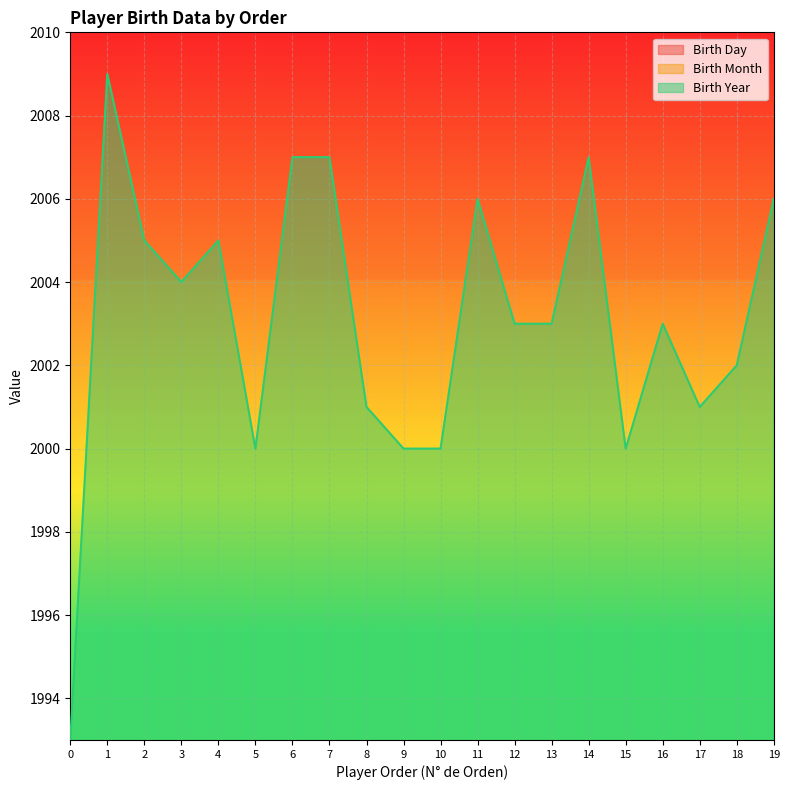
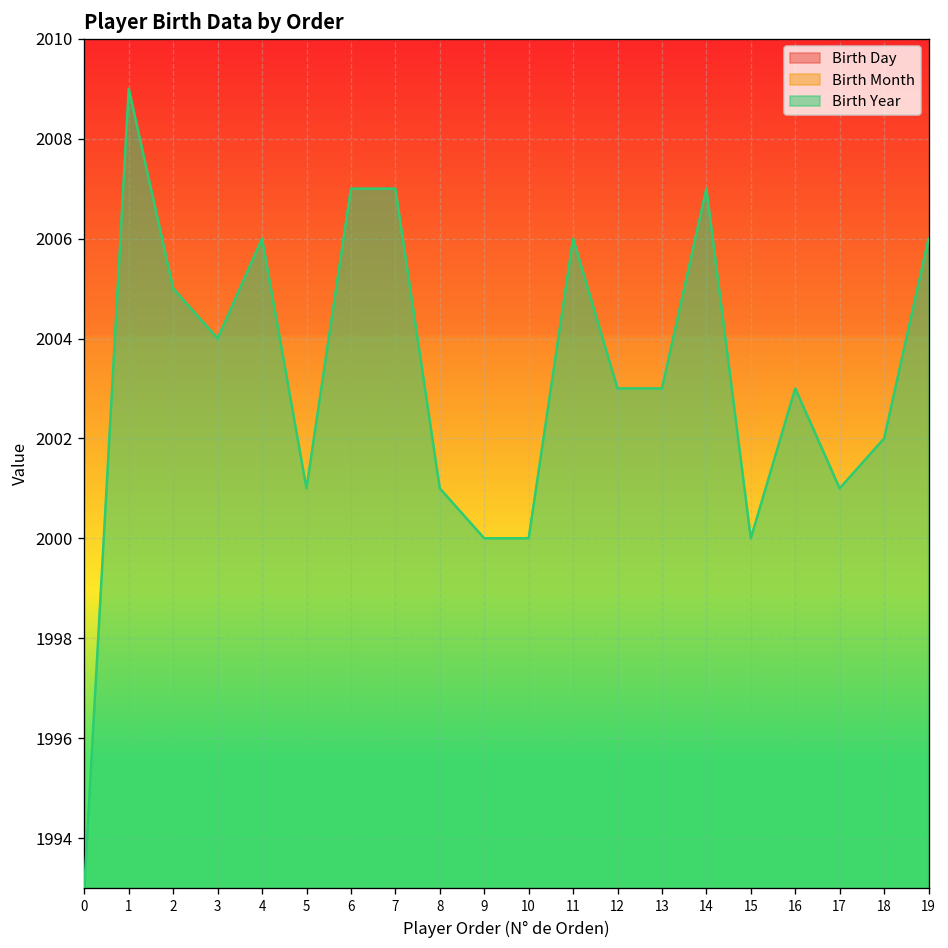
  {
    "Birth Year": {
      "0": 1993,
      "1": 2009,
      "2": 2005,
      "3": 2004,
-     "4": 2005,
-     "5": 2000,
+     "4": 2006,
+     "5": 2001,
      "6": 2007,
      "7": 2007,
      "8": 2001,
      "9": 2000,
      "10": 2000,
      "11": 2006,
      "12": 2003,
      "13": 2003,
      "14": 2007,
      "15": 2000,
      "16": 2003,
      "17": 2001,
      "18": 2002,
      "19": 2006
    }
  }
